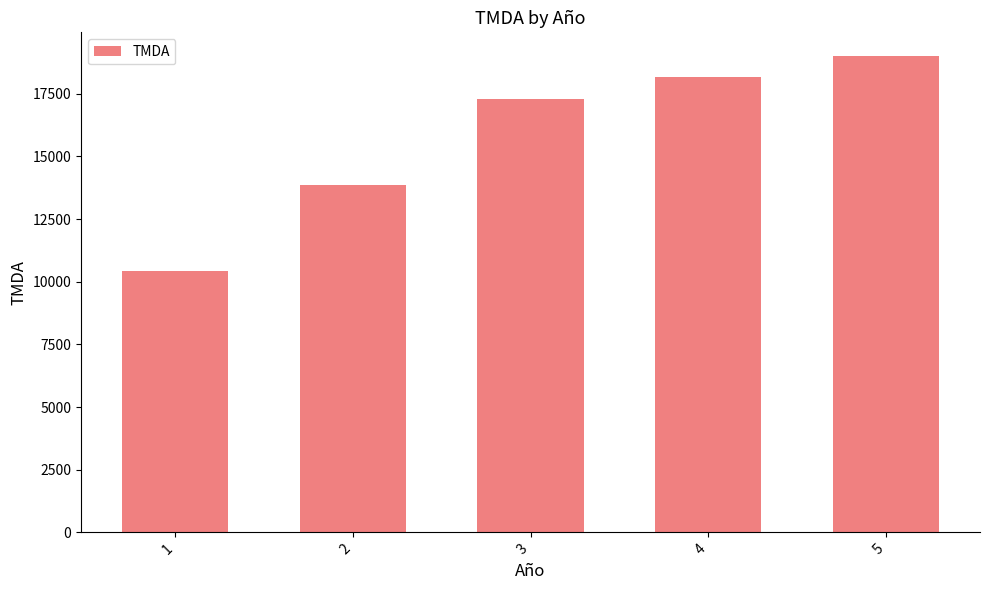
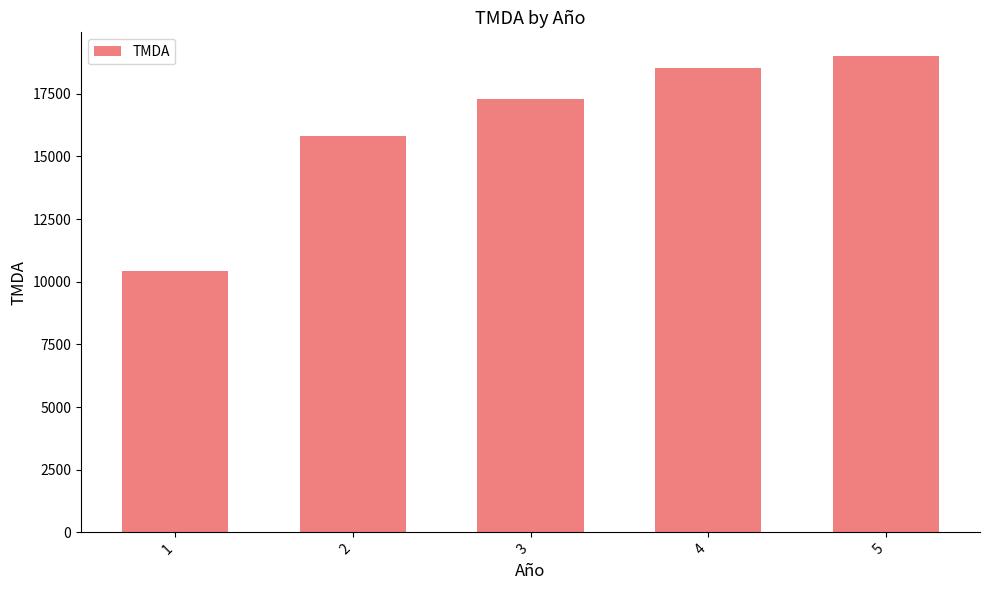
  {
    "1": 10400,
-   "2": 13900,
+   "2": 15800,
    "3": 17300,
-   "4": 18200,
+   "4": 18500,
    "5": 19000
  }
